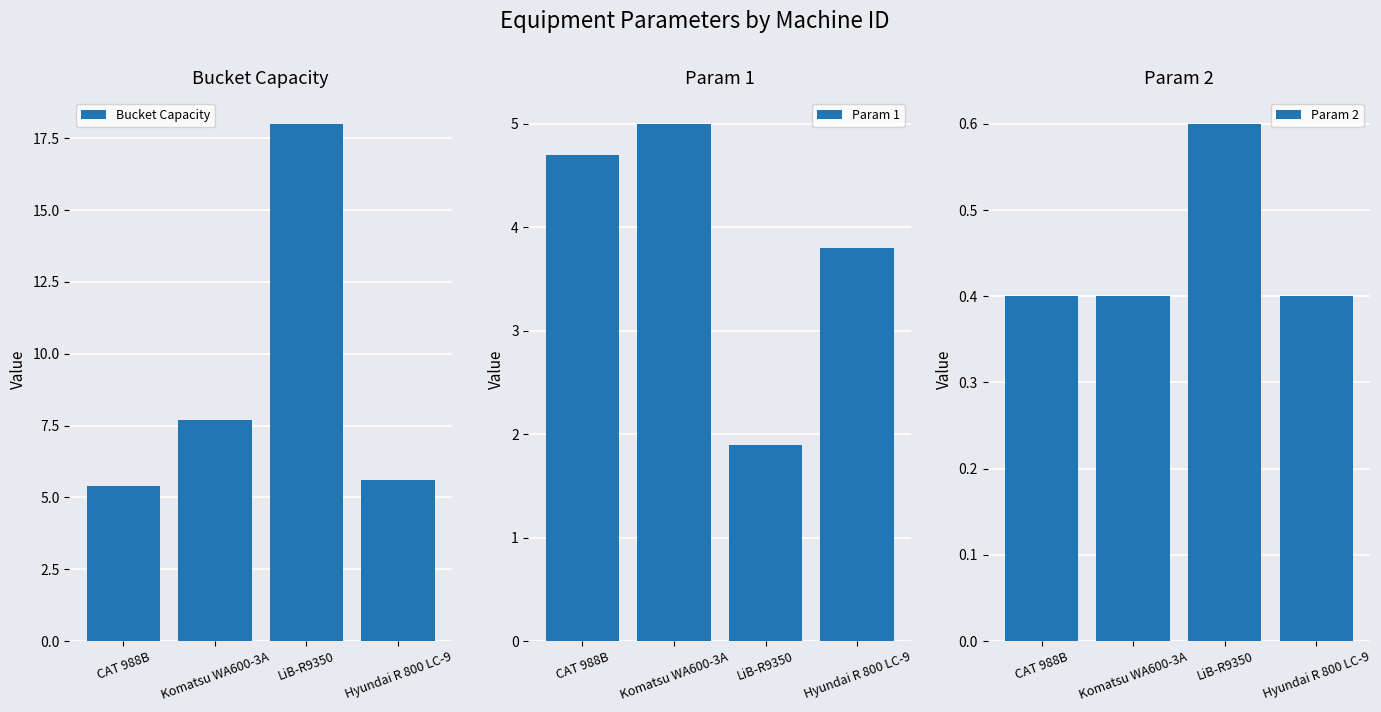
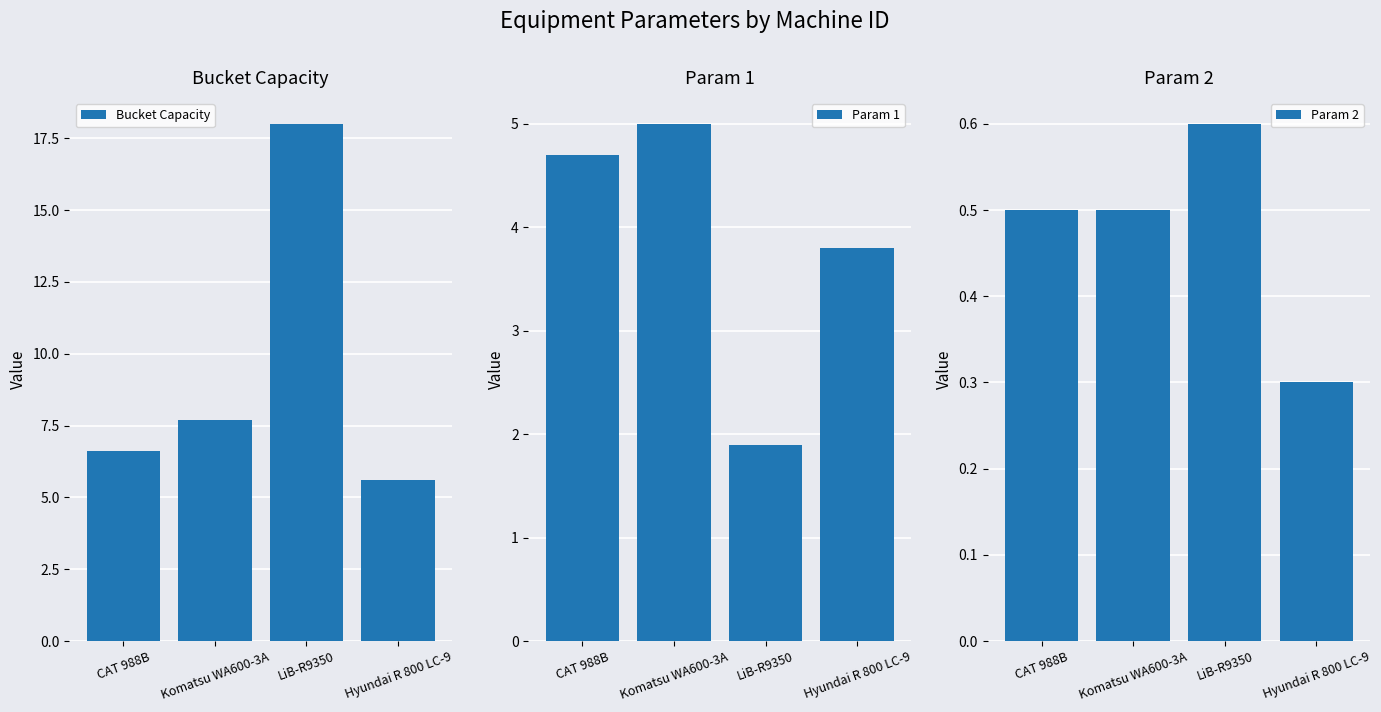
  {
    "Bucket Capacity": {
-     "CAT 988B": 5.4,
+     "CAT 988B": 6.6,
      "Komatsu WA600-3A": 7.7,
      "LiB-R9350": 18.0,
      "Hyundai R 800 LC-9": 5.6
    },
    "Param 1": {
      "CAT 988B": 4.70,
      "Komatsu WA600-3A": 5.00,
      "LiB-R9350": 1.90,
      "Hyundai R 800 LC-9": 3.80
    },
    "Param 2": {
-     "CAT 988B": 0.4,
-     "Komatsu WA600-3A": 0.4,
+     "CAT 988B": 0.5,
+     "Komatsu WA600-3A": 0.5,
      "LiB-R9350": 0.6,
-     "Hyundai R 800 LC-9": 0.4
+     "Hyundai R 800 LC-9": 0.3
    }
  }
